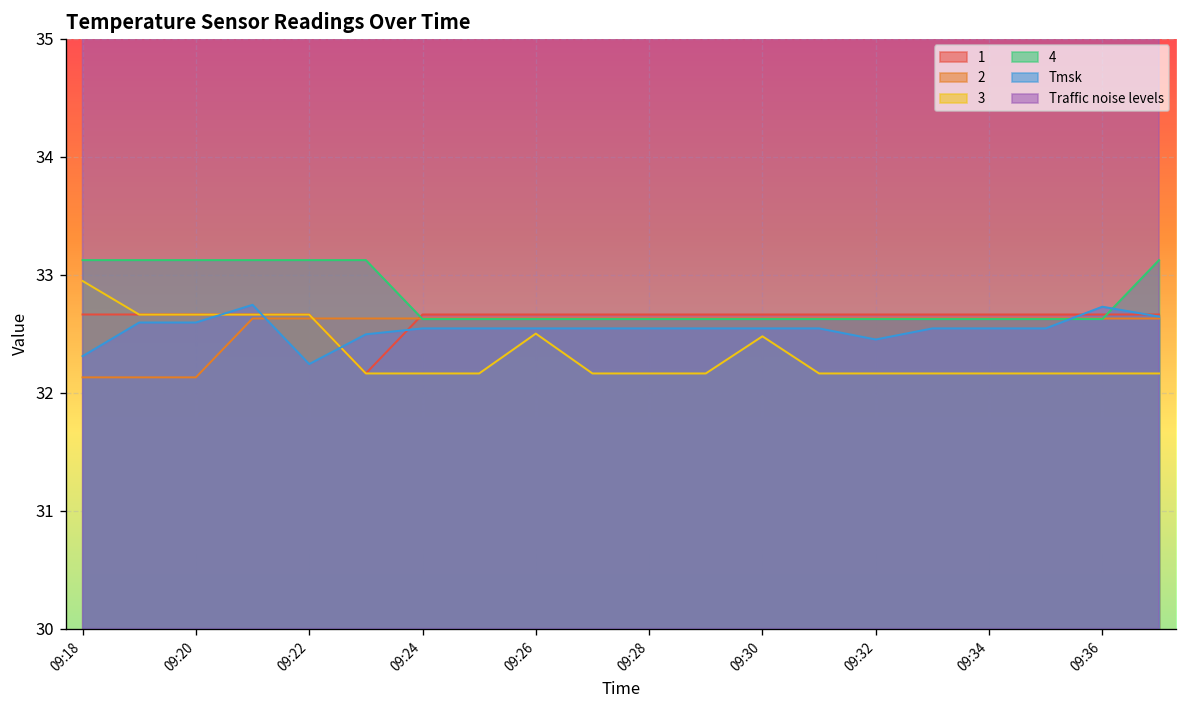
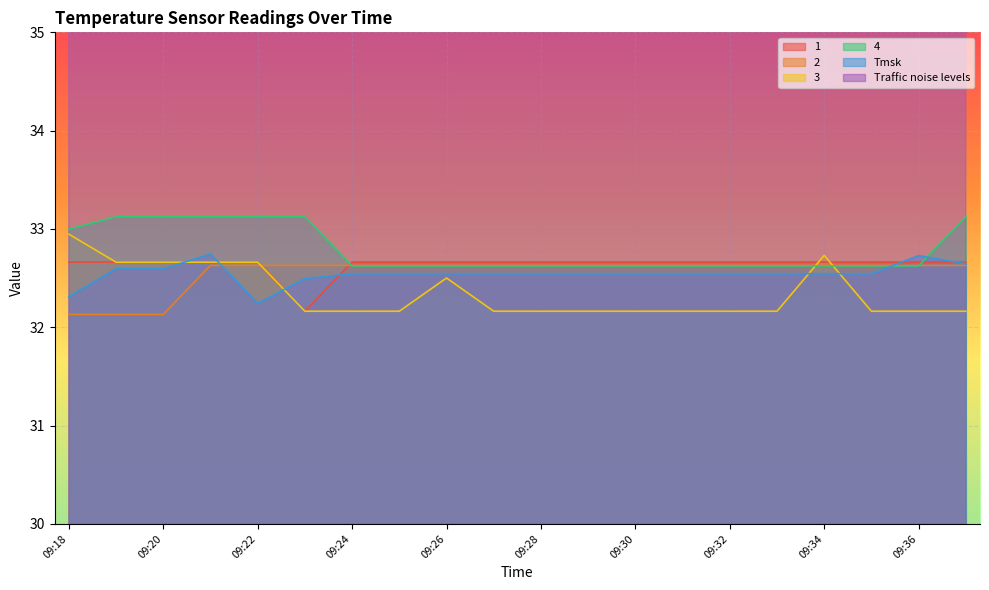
  {
    "3": {
      "09:18": 32.9,
      "09:24": 32.2,
      "09:26": 32.5,
      "09:28": 32.2,
-     "09:30": 32.5,
+     "09:30": 32.2,
      "09:32": 32.2,
-     "09:34": 32.2,
+     "09:34": 32.7,
      "09:36": 32.2
    },
    "4": {
-     "09:18": 33.1,
+     "09:18": 33.0,
      "09:20": 33.1,
      "09:22": 33.1
    },
    "Tmsk": {
      "09:18": 32.3,
      "09:20": 32.6,
      "09:22": 32.2,
      "09:24": 32.5,
      "09:26": 32.5,
      "09:28": 32.5,
      "09:30": 32.5,
-     "09:32": 32.45,
+     "09:32": 32.55,
      "09:34": 32.5,
      "09:36": 32.7
    }
  }
